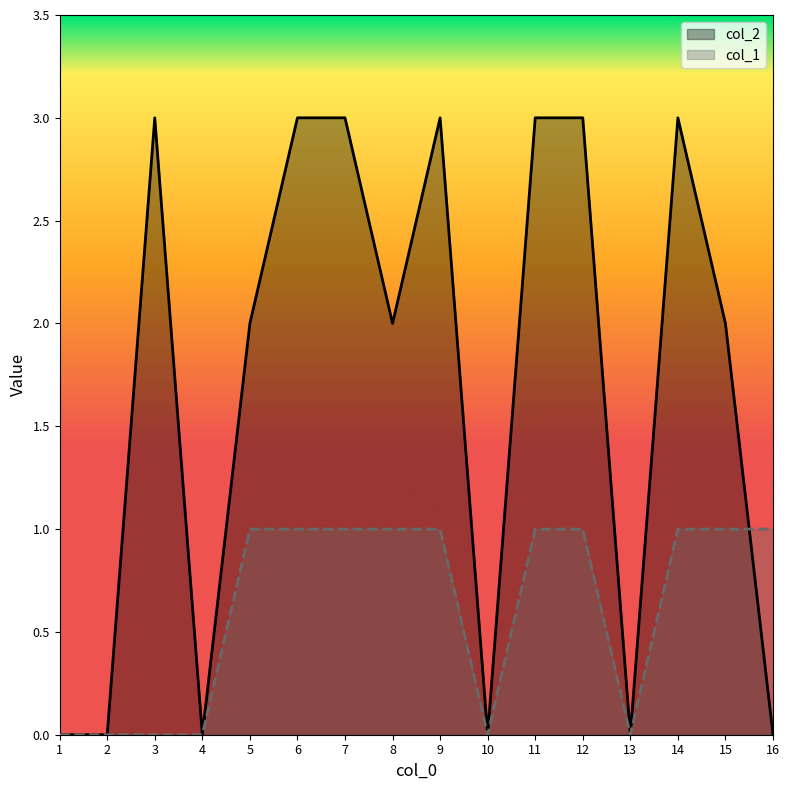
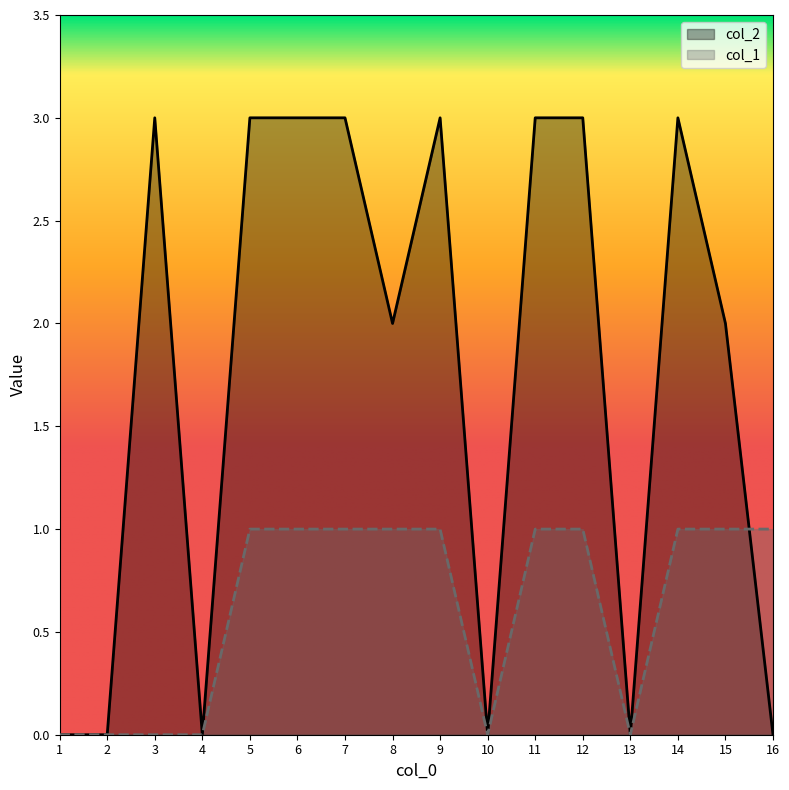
  {
    "col_2": {
      "3": 3,
-     "5": 2,
+     "5": 3,
      "6": 3,
      "7": 3,
      "8": 2,
      "9": 3,
      "11": 3,
      "12": 3,
      "14": 3,
      "15": 2,
      "16": 0
    },
    "col_1": {
      "3": 0,
      "5": 1,
      "6": 1,
      "7": 1,
      "8": 1,
      "9": 1,
      "11": 1,
      "12": 1,
      "14": 1,
      "15": 1,
      "16": 1
    }
  }
